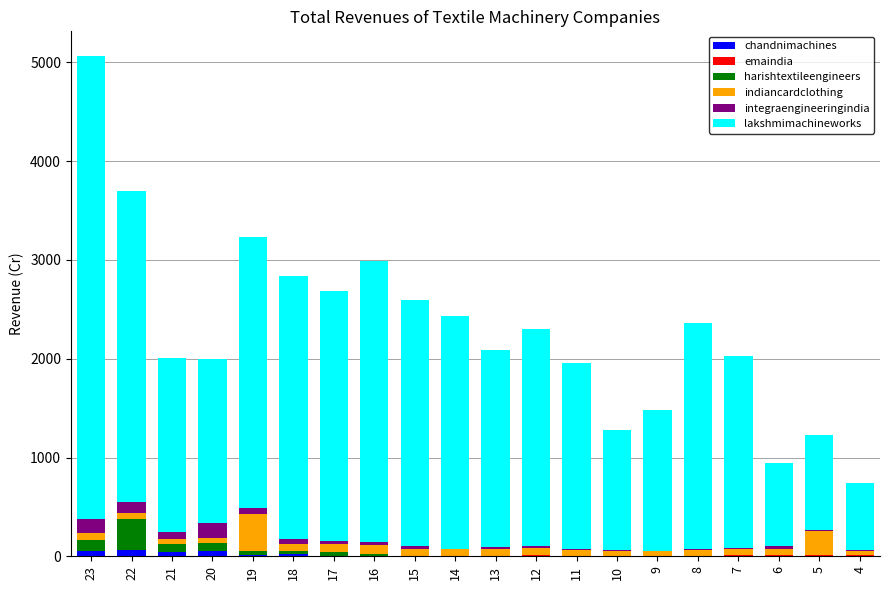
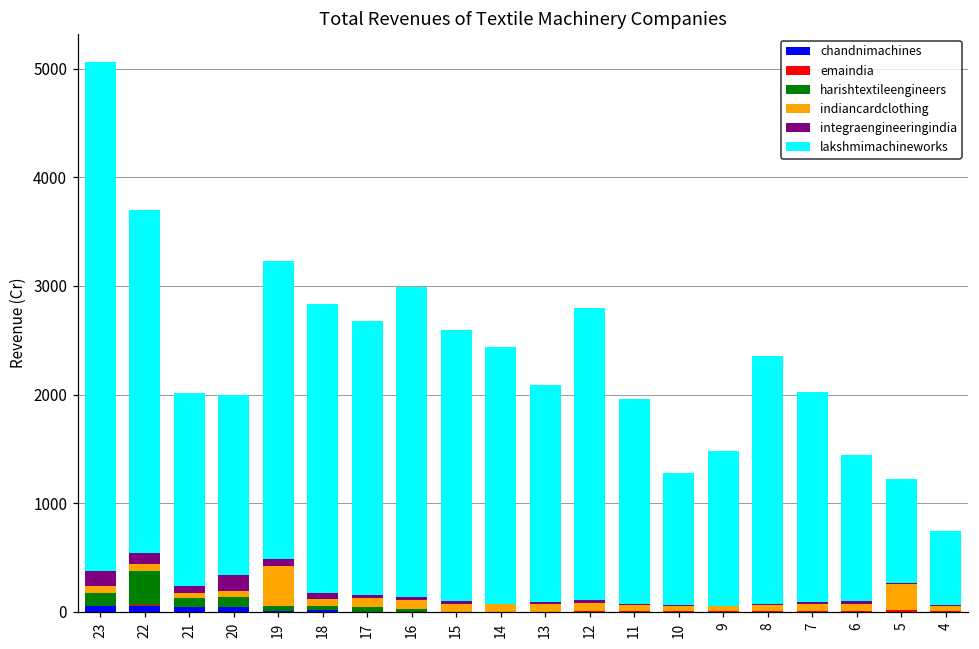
  {
    "chandnimachines": {
      "23": 100,
      "22": 100,
      "21": 0,
      "20": 0,
      "17": 0,
      "16": 0,
      "15": 0,
      "14": 0,
      "13": 0,
      "12": 0,
      "11": 0,
      "10": 0,
      "9": 0,
      "8": 0,
      "7": 0,
      "6": 0,
      "5": 0,
      "4": 0
    },
    "emaindia": {
      "23": 0
    },
    "harishtextileengineers": {
      "23": 100,
      "22": 300,
      "21": 100,
      "20": 100,
      "19": 0,
      "18": 0,
      "17": 0,
      "15": 0,
      "14": 0,
      "13": 0,
      "12": 0,
      "11": 0,
      "10": 0,
      "9": 0,
      "8": 0,
      "7": 0,
      "6": 0,
      "5": 0,
      "4": 0
    },
    "indiancardclothing": {
      "23": 100,
      "22": 100,
      "21": 0,
      "20": 100,
      "19": 400,
      "18": 100,
      "17": 100,
      "16": 100,
      "15": 100,
      "14": 100,
      "13": 100,
      "12": 100,
      "11": 100,
      "10": 100,
      "9": 0,
      "8": 100,
      "7": 100,
      "6": 100,
      "5": 200,
      "4": 0
    },
    "integraengineeringindia": {
      "23": 100,
      "22": 100,
      "21": 100,
      "20": 100,
      "19": 100,
      "18": 0,
      "17": 0,
      "16": 0,
      "15": 0,
      "14": 0,
      "6": 0
    },
    "lakshmimachineworks": {
      "23": 4700,
      "22": 3200,
      "21": 1800,
      "20": 1700,
      "19": 2700,
      "18": 2700,
      "17": 2500,
      "16": 2900,
      "15": 2500,
      "14": 2400,
      "13": 2000,
-     "12": 2200,
+     "12": 2700,
      "11": 1900,
      "10": 1200,
      "9": 1400,
      "8": 2300,
      "7": 1900,
-     "6": 800,
+     "6": 1300,
      "5": 1000,
      "4": 700
    }
  }
